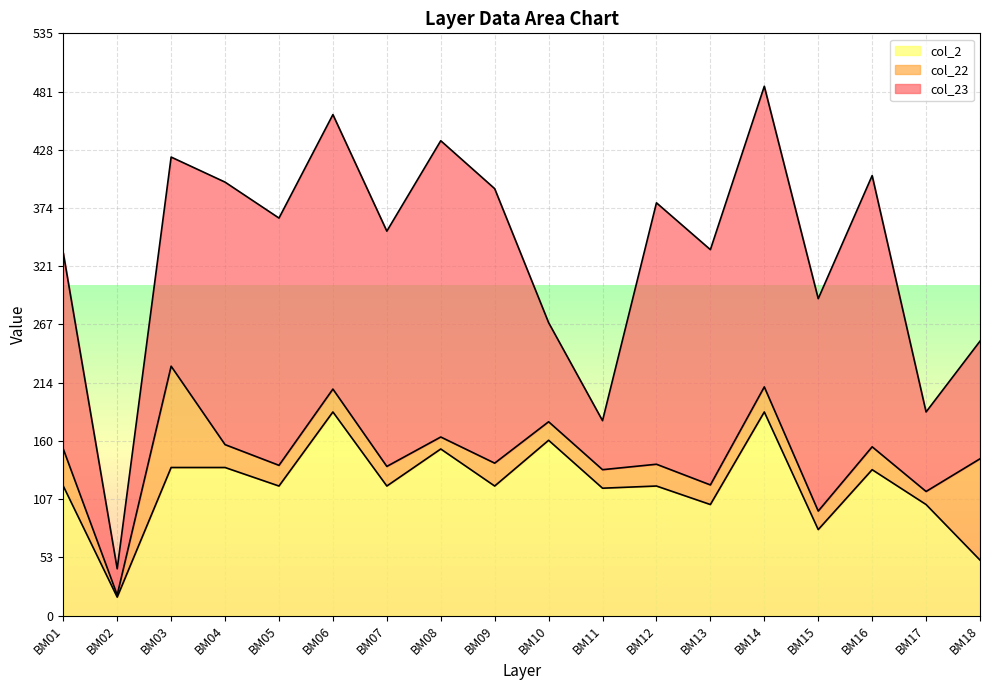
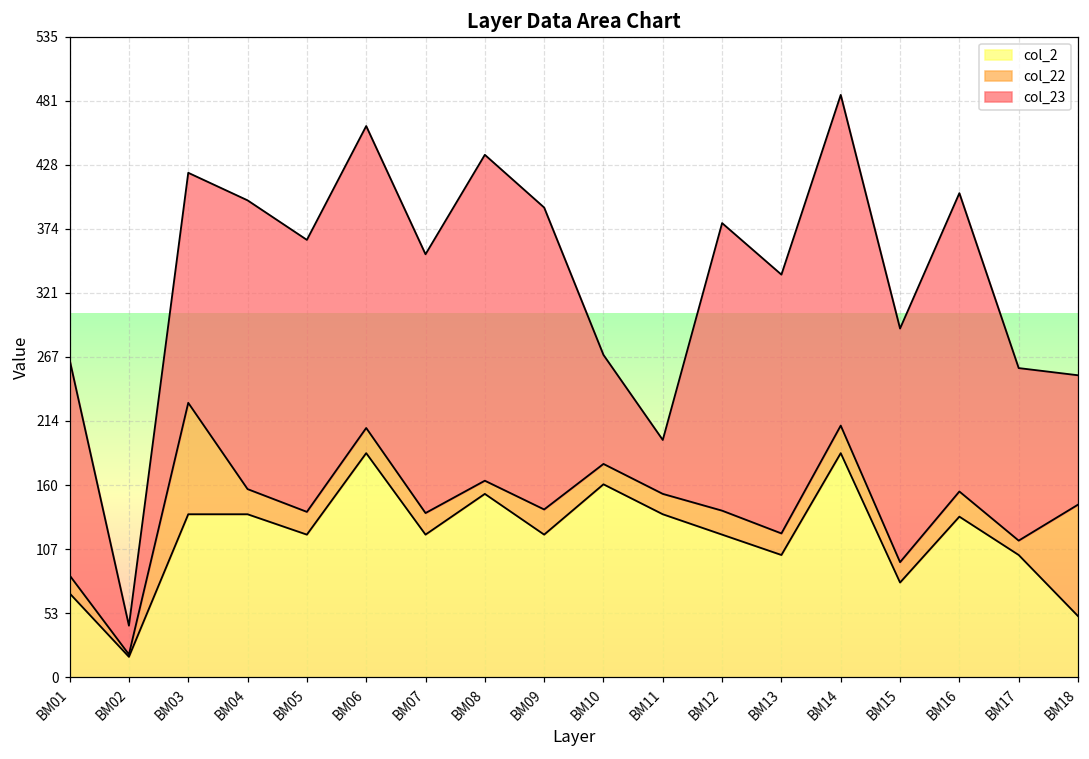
  {
    "col_2": {
-     "BM01": 119,
+     "BM01": 70,
      "BM03": 136,
      "BM04": 136,
      "BM05": 119,
      "BM06": 187,
      "BM07": 119,
      "BM08": 153,
      "BM09": 119,
      "BM10": 161,
-     "BM11": 117,
+     "BM11": 136,
      "BM12": 119,
      "BM13": 102,
      "BM14": 187,
      "BM15": 79,
      "BM16": 134,
      "BM17": 102,
      "BM18": 51
    },
    "col_22": {
-     "BM01": 34,
+     "BM01": 15,
      "BM03": 93,
      "BM04": 21,
      "BM05": 19,
      "BM06": 21,
      "BM07": 18,
      "BM08": 11,
      "BM09": 21,
      "BM10": 17,
      "BM11": 17,
      "BM12": 20,
      "BM13": 18,
      "BM14": 23,
      "BM15": 17,
      "BM16": 21,
      "BM17": 12,
      "BM18": 93
    },
    "col_23": {
      "BM01": 180,
      "BM02": 24,
      "BM03": 192,
      "BM04": 241,
      "BM05": 227,
      "BM06": 252,
      "BM07": 216,
      "BM08": 272,
      "BM09": 252,
      "BM10": 91,
      "BM11": 45,
      "BM12": 240,
      "BM13": 216,
      "BM14": 276,
      "BM15": 195,
      "BM16": 249,
-     "BM17": 73,
+     "BM17": 144,
      "BM18": 108
    }
  }
